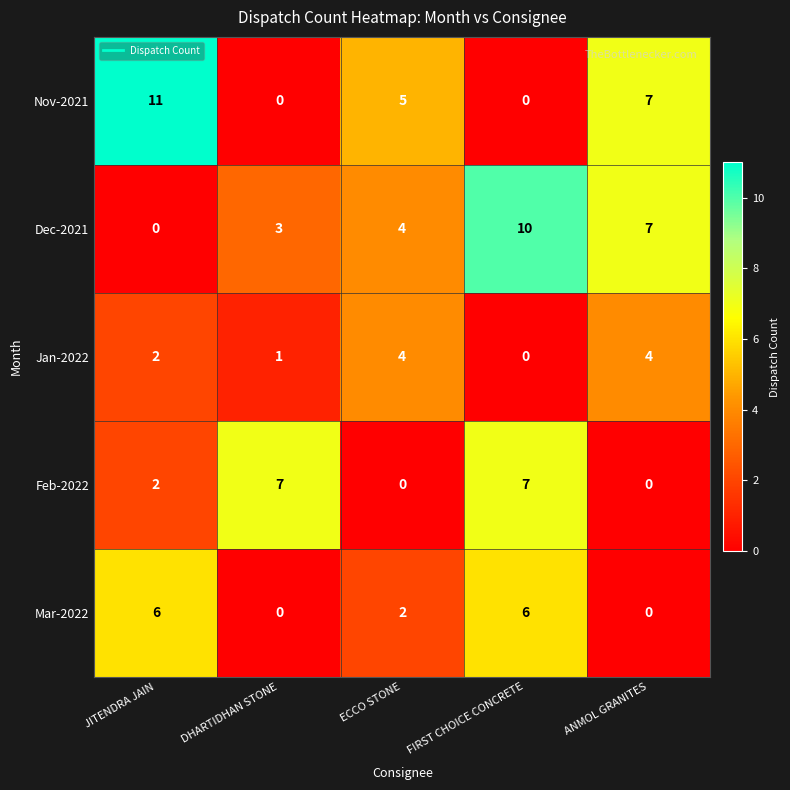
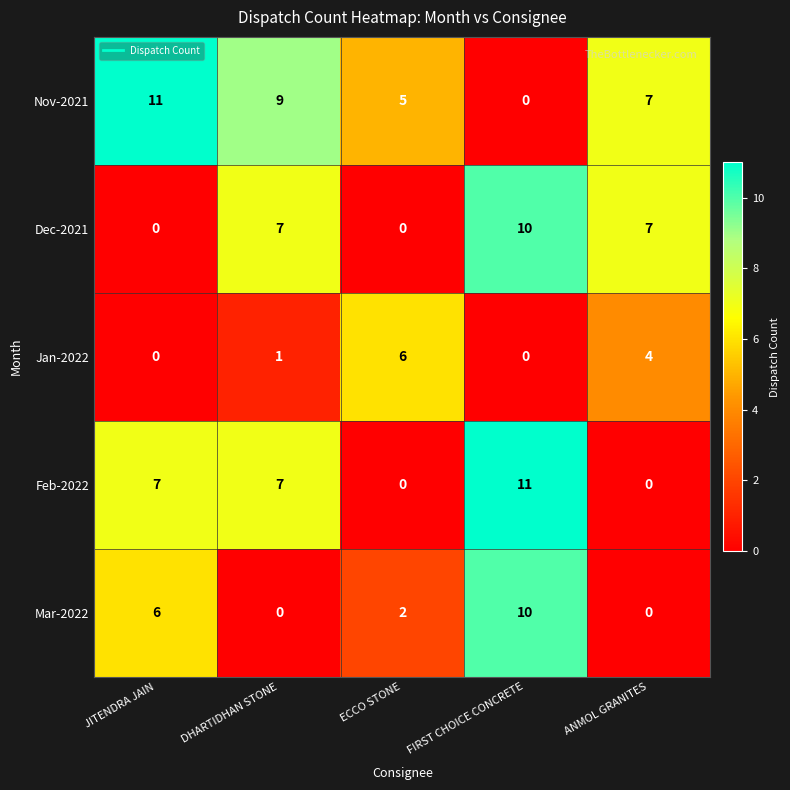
  {
    "Nov-2021": {
      "JITENDRA JAIN": 11,
-     "DHARTIDHAN STONE": 0,
+     "DHARTIDHAN STONE": 9,
      "ECCO STONE": 5,
      "FIRST CHOICE CONCRETE": 0
    },
    "Dec-2021": {
      "JITENDRA JAIN": 0,
-     "DHARTIDHAN STONE": 3,
-     "ECCO STONE": 4,
+     "DHARTIDHAN STONE": 7,
+     "ECCO STONE": 0,
      "FIRST CHOICE CONCRETE": 10,
      "ANMOL GRANITES": 7
    },
    "Jan-2022": {
-     "JITENDRA JAIN": 2,
+     "JITENDRA JAIN": 0,
      "DHARTIDHAN STONE": 1,
-     "ECCO STONE": 4,
+     "ECCO STONE": 6,
      "FIRST CHOICE CONCRETE": 0,
      "ANMOL GRANITES": 4
    },
    "Feb-2022": {
-     "JITENDRA JAIN": 2,
+     "JITENDRA JAIN": 7,
      "DHARTIDHAN STONE": 7,
      "ECCO STONE": 0,
-     "FIRST CHOICE CONCRETE": 7,
+     "FIRST CHOICE CONCRETE": 11,
      "ANMOL GRANITES": 0
    },
    "Mar-2022": {
      "JITENDRA JAIN": 6,
      "DHARTIDHAN STONE": 0,
      "ECCO STONE": 2,
-     "FIRST CHOICE CONCRETE": 6,
+     "FIRST CHOICE CONCRETE": 10,
      "ANMOL GRANITES": 0
    }
  }
